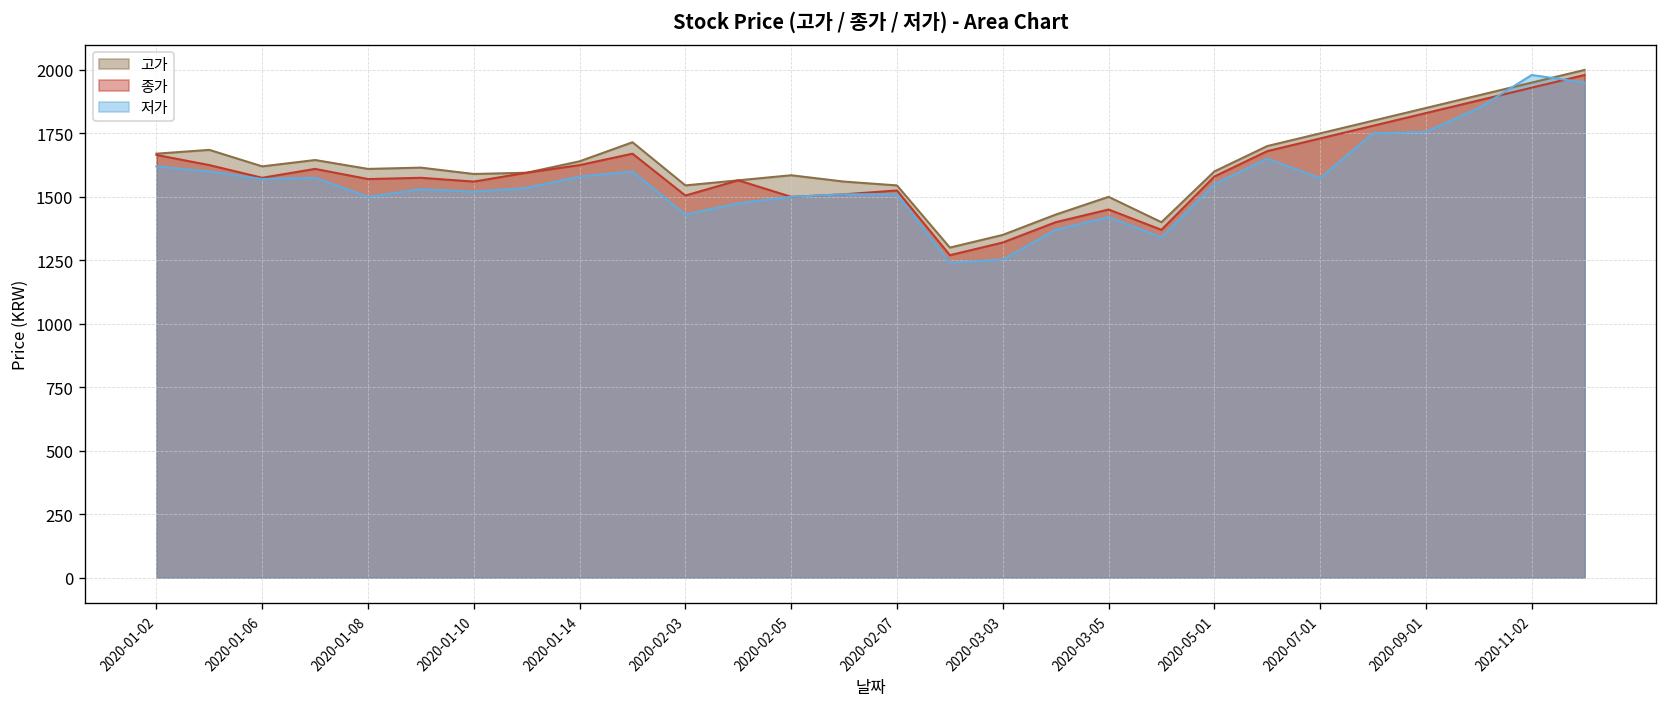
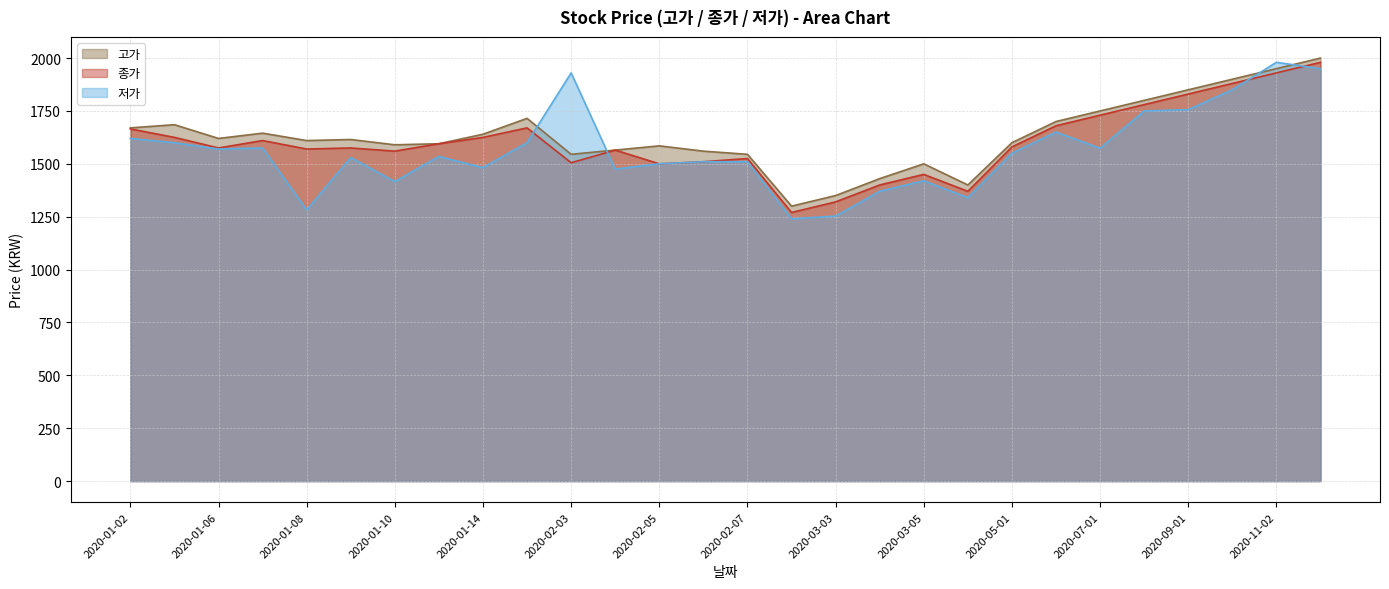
  {
    "저가": {
      "2020-01-02": 1620,
-     "2020-01-08": 1500,
-     "2020-01-10": 1520,
-     "2020-01-14": 1580,
-     "2020-02-03": 1430,
+     "2020-01-08": 1280,
+     "2020-01-10": 1420,
+     "2020-01-14": 1480,
+     "2020-02-03": 1930,
      "2020-02-07": 1510,
      "2020-03-03": 1250,
      "2020-03-05": 1420,
      "2020-05-01": 1550,
      "2020-07-01": 1570,
      "2020-09-01": 1760,
      "2020-11-02": 1980
    }
  }
